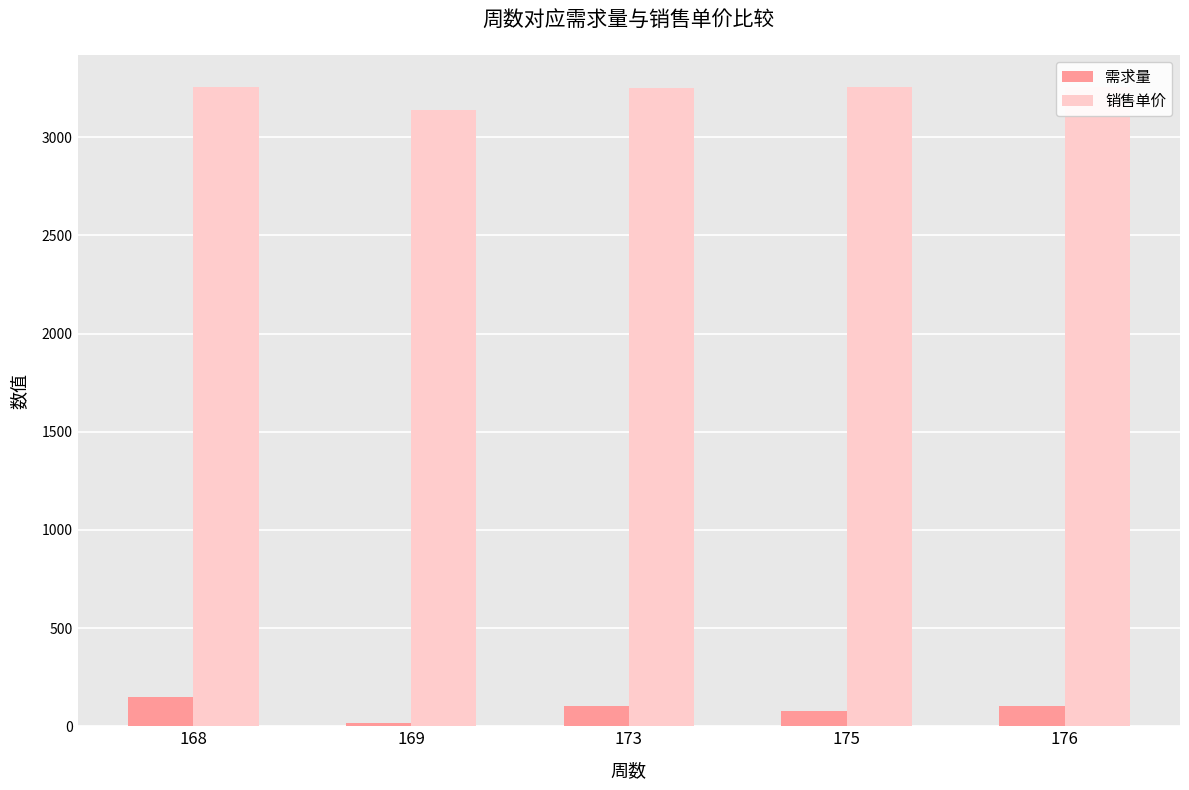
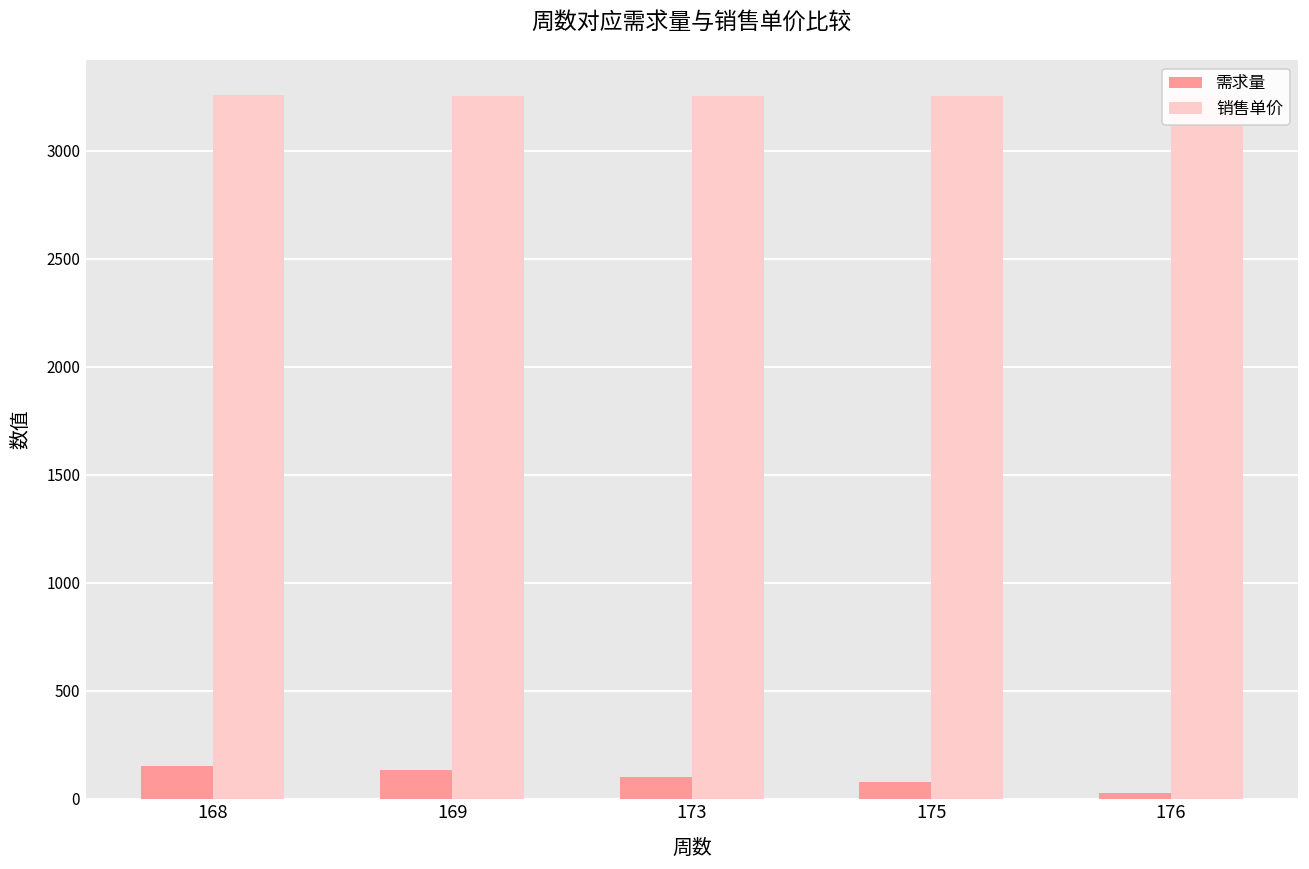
  {
    "需求量": {
      "168": 150,
-     "169": 20,
+     "169": 130,
      "173": 100,
      "175": 80,
-     "176": 100
+     "176": 30
    },
    "销售单价": {
      "168": 3260,
-     "169": 3140,
+     "169": 3250,
      "173": 3250,
      "175": 3250
    }
  }
